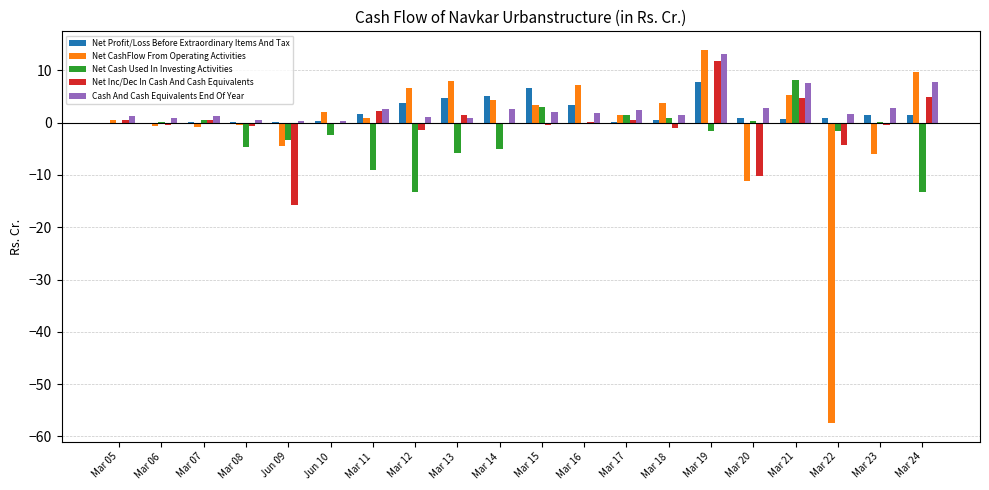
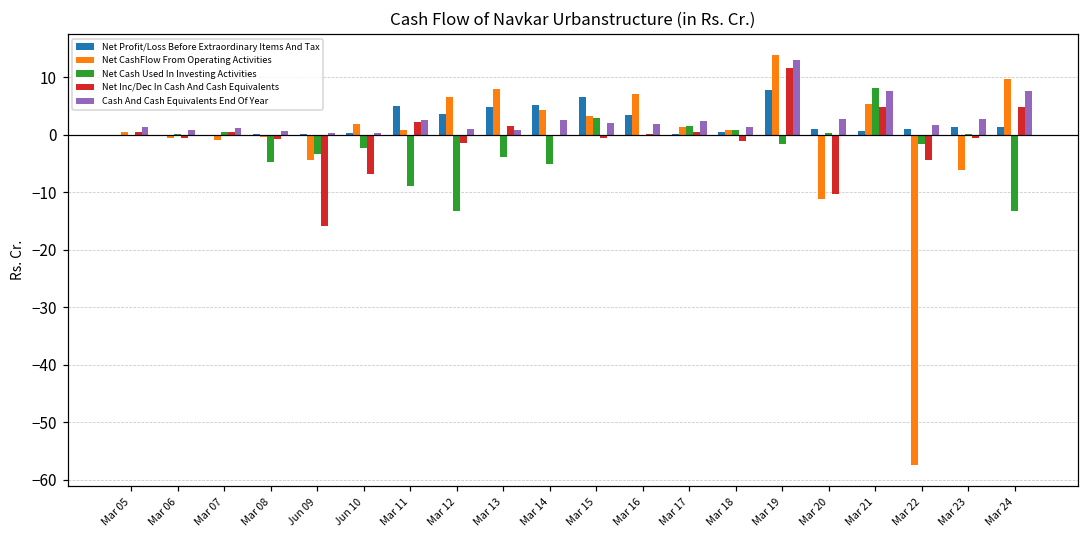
  {
    "Net Profit/Loss Before Extraordinary Items And Tax": {
-     "Mar 11": 2,
+     "Mar 11": 5,
      "Mar 12": 4,
      "Mar 13": 5,
      "Mar 14": 5,
      "Mar 15": 7,
      "Mar 16": 3,
      "Mar 19": 8,
      "Mar 20": 1,
      "Mar 21": 1,
      "Mar 22": 1,
      "Mar 23": 1,
      "Mar 24": 1
    },
    "Net CashFlow From Operating Activities": {
      "Mar 05": 1,
      "Mar 06": -1,
      "Mar 07": -1,
      "Jun 09": -4,
      "Jun 10": 2,
      "Mar 11": 1,
      "Mar 12": 7,
      "Mar 13": 8,
      "Mar 14": 4,
      "Mar 15": 3,
      "Mar 16": 7,
      "Mar 17": 1,
-     "Mar 18": 4,
+     "Mar 18": 1,
      "Mar 19": 14,
      "Mar 20": -11,
      "Mar 21": 5,
      "Mar 22": -57,
      "Mar 23": -6,
      "Mar 24": 10
    },
    "Net Cash Used In Investing Activities": {
      "Mar 08": -5,
      "Jun 09": -3,
      "Jun 10": -2,
      "Mar 11": -9,
      "Mar 12": -13,
-     "Mar 13": -6,
+     "Mar 13": -4,
      "Mar 14": -5,
      "Mar 15": 3,
      "Mar 17": 2,
      "Mar 18": 1,
      "Mar 19": -2,
      "Mar 21": 8,
      "Mar 22": -2,
      "Mar 24": -13
    },
    "Net Inc/Dec In Cash And Cash Equivalents": {
      "Mar 05": 1,
      "Mar 06": -1,
      "Mar 08": -1,
      "Jun 09": -16,
-     "Jun 10": 0,
+     "Jun 10": -7,
      "Mar 11": 2,
      "Mar 12": -1,
      "Mar 13": 1,
      "Mar 15": 0,
      "Mar 17": 1,
      "Mar 18": -1,
      "Mar 19": 12,
      "Mar 20": -10,
      "Mar 21": 5,
      "Mar 22": -4,
      "Mar 23": 0,
      "Mar 24": 5
    },
    "Cash And Cash Equivalents End Of Year": {
      "Mar 05": 1,
      "Mar 06": 1,
      "Mar 07": 1,
      "Mar 08": 1,
      "Mar 11": 3,
      "Mar 12": 1,
      "Mar 13": 1,
      "Mar 14": 3,
      "Mar 15": 2,
      "Mar 16": 2,
      "Mar 17": 2,
      "Mar 18": 1,
      "Mar 19": 13,
      "Mar 20": 3,
      "Mar 21": 8,
      "Mar 22": 2,
      "Mar 23": 3,
      "Mar 24": 8
    }
  }
